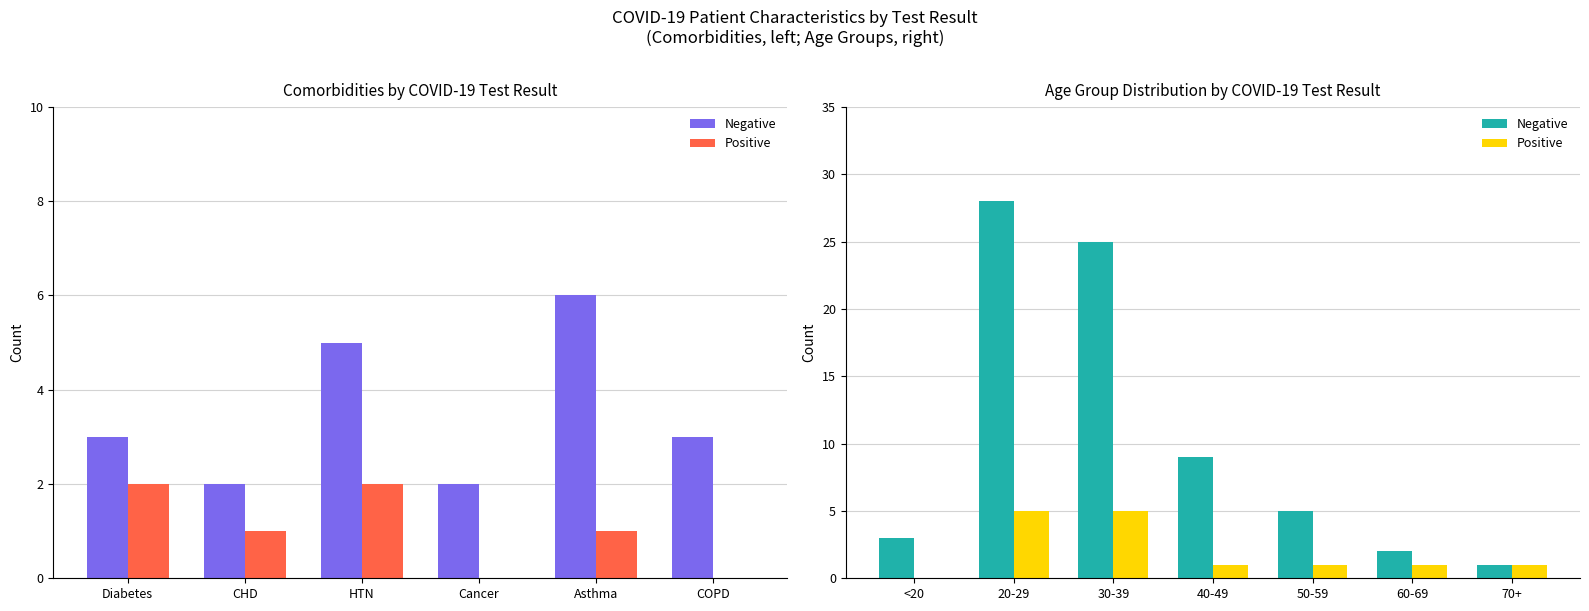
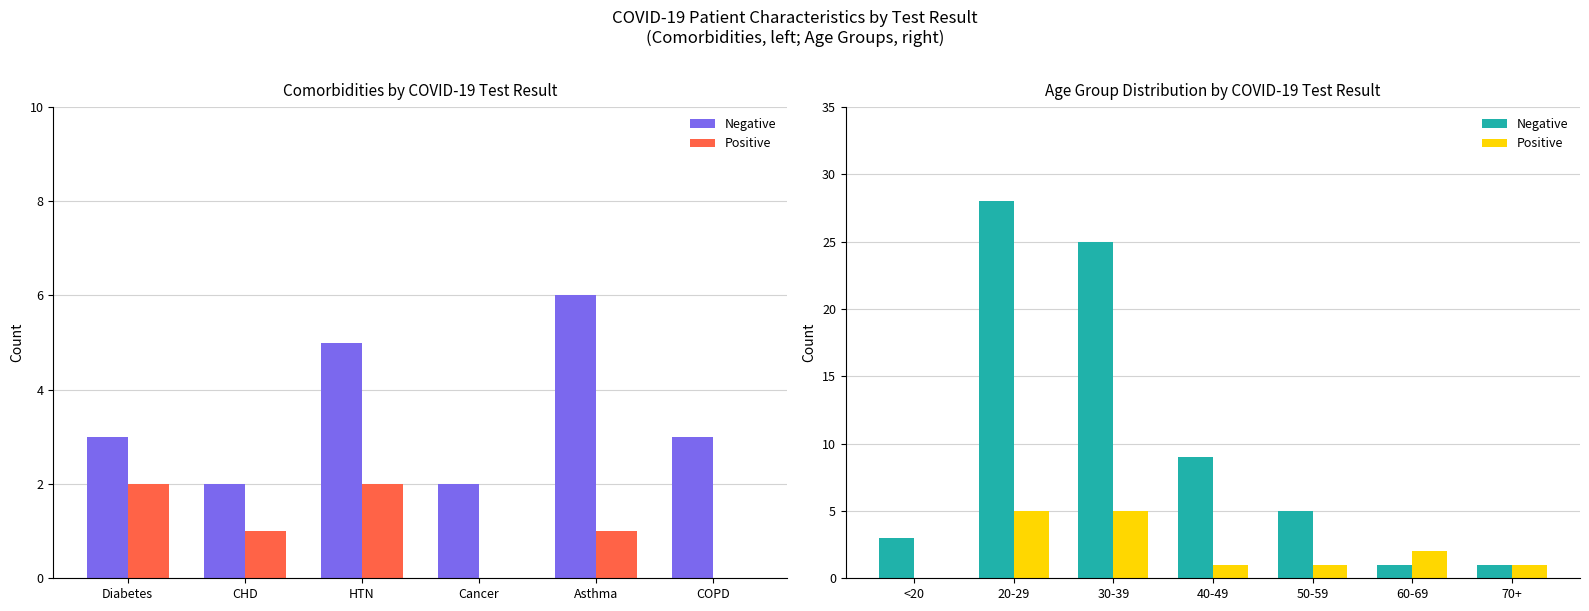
  {
    "Age Group Distribution by COVID-19 Test Result": {
      "Negative": {
        "<20": 3,
        "20-29": 28,
        "30-39": 25,
        "40-49": 9,
        "50-59": 5,
-       "60-69": 2,
+       "60-69": 1,
        "70+": 1
      },
      "Positive": {
        "<20": 0,
        "20-29": 5,
        "30-39": 5,
        "40-49": 1,
        "50-59": 1,
-       "60-69": 1,
+       "60-69": 2,
        "70+": 1
      }
    }
  }
